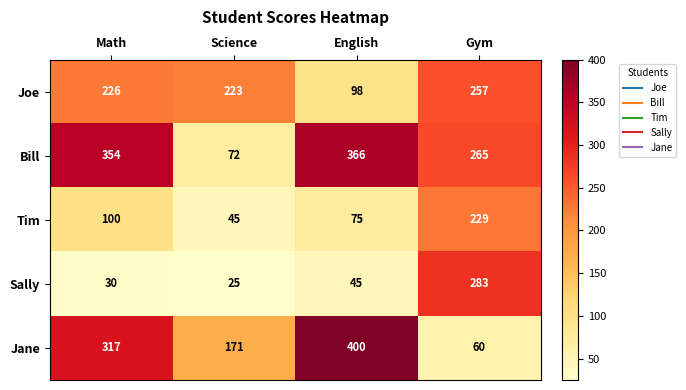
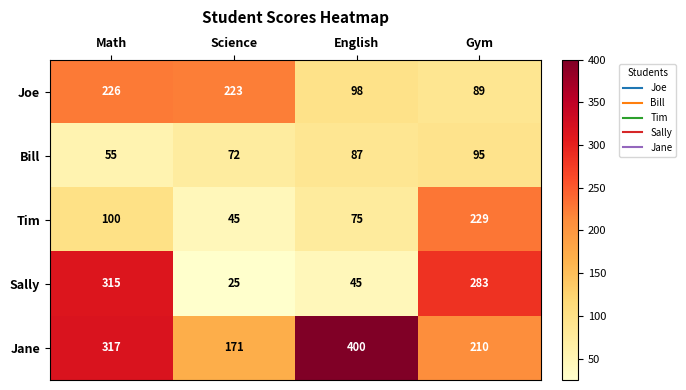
  {
    "Joe": {
      "Math": 226,
      "Science": 223,
      "English": 98,
-     "Gym": 257
+     "Gym": 89
    },
    "Bill": {
-     "Math": 354,
+     "Math": 55,
      "Science": 72,
-     "English": 366,
-     "Gym": 265
+     "English": 87,
+     "Gym": 95
    },
    "Tim": {
      "Math": 100,
      "Science": 45,
      "English": 75,
      "Gym": 229
    },
    "Sally": {
-     "Math": 30,
+     "Math": 315,
      "Science": 25,
      "English": 45,
      "Gym": 283
    },
    "Jane": {
      "Math": 317,
      "Science": 171,
      "English": 400,
-     "Gym": 60
+     "Gym": 210
    }
  }
